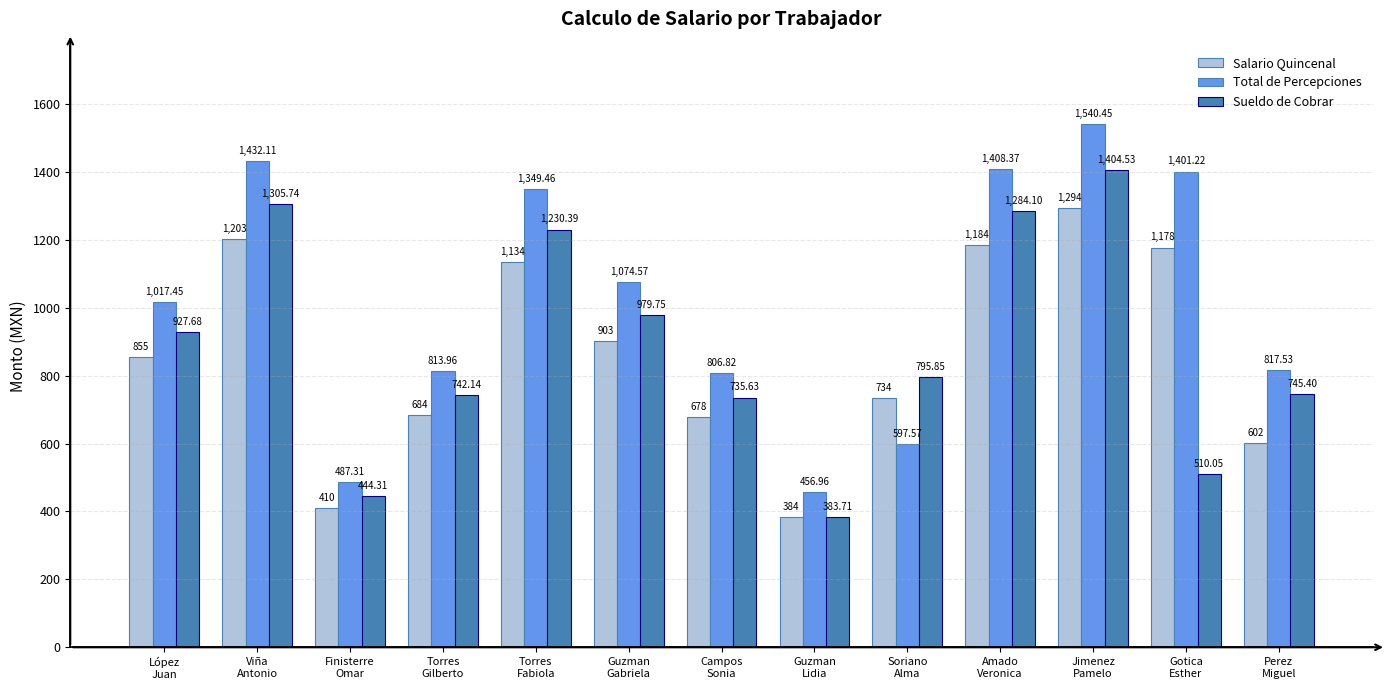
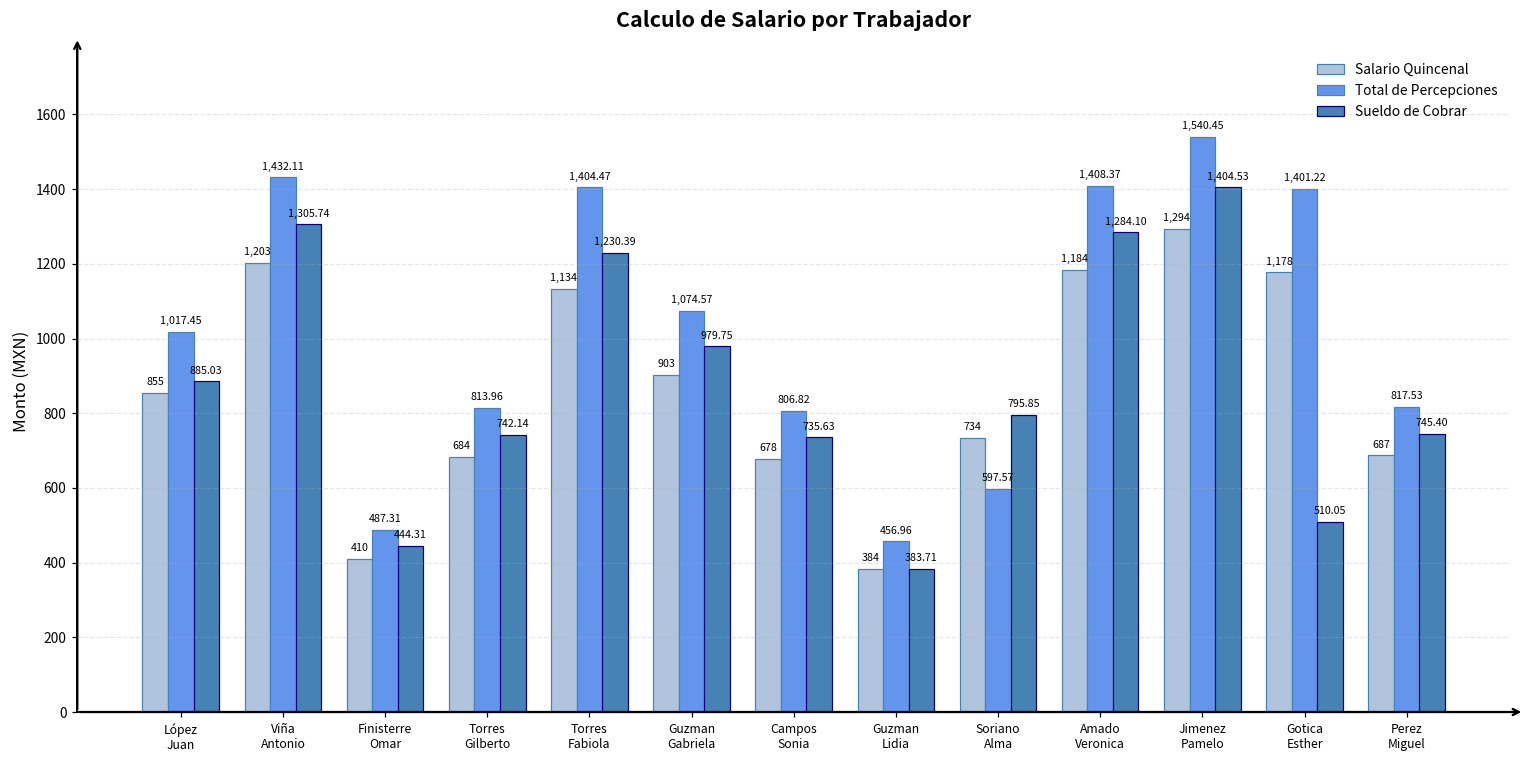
  {
    "Salario Quincenal": {
      "López Juan": "855",
      "Viña Antonio": "1,203",
      "Finisterre Omar": "410",
      "Torres Gilberto": "684",
      "Torres Fabiola": "1,134",
      "Guzman Gabriela": "903",
      "Campos Sonia": "678",
      "Guzman Lidia": "384",
      "Soriano Alma": "734",
      "Amado Veronica": "1,184",
      "Jimenez Pamelo": "1,294",
      "Gotica Esther": "1,178",
-     "Perez Miguel": "602"
+     "Perez Miguel": "687"
    },
    "Total de Percepciones": {
      "López Juan": "1,017.45",
      "Viña Antonio": "1,432.11",
      "Finisterre Omar": "487.31",
      "Torres Gilberto": "813.96",
-     "Torres Fabiola": "1,349.46",
+     "Torres Fabiola": "1,404.47",
      "Guzman Gabriela": "1,074.57",
      "Campos Sonia": "806.82",
      "Guzman Lidia": "456.96",
      "Soriano Alma": "597.57",
      "Amado Veronica": "1,408.37",
      "Jimenez Pamelo": "1,540.45",
      "Gotica Esther": "1,401.22",
      "Perez Miguel": "817.53"
    },
    "Sueldo de Cobrar": {
-     "López Juan": "927.68",
+     "López Juan": "885.03",
      "Viña Antonio": "1,305.74",
      "Finisterre Omar": "444.31",
      "Torres Gilberto": "742.14",
      "Torres Fabiola": "1,230.39",
      "Guzman Gabriela": "979.75",
      "Campos Sonia": "735.63",
      "Guzman Lidia": "383.71",
      "Soriano Alma": "795.85",
      "Amado Veronica": "1,284.10",
      "Jimenez Pamelo": "1,404.53",
      "Gotica Esther": "510.05",
      "Perez Miguel": "745.40"
    }
  }
